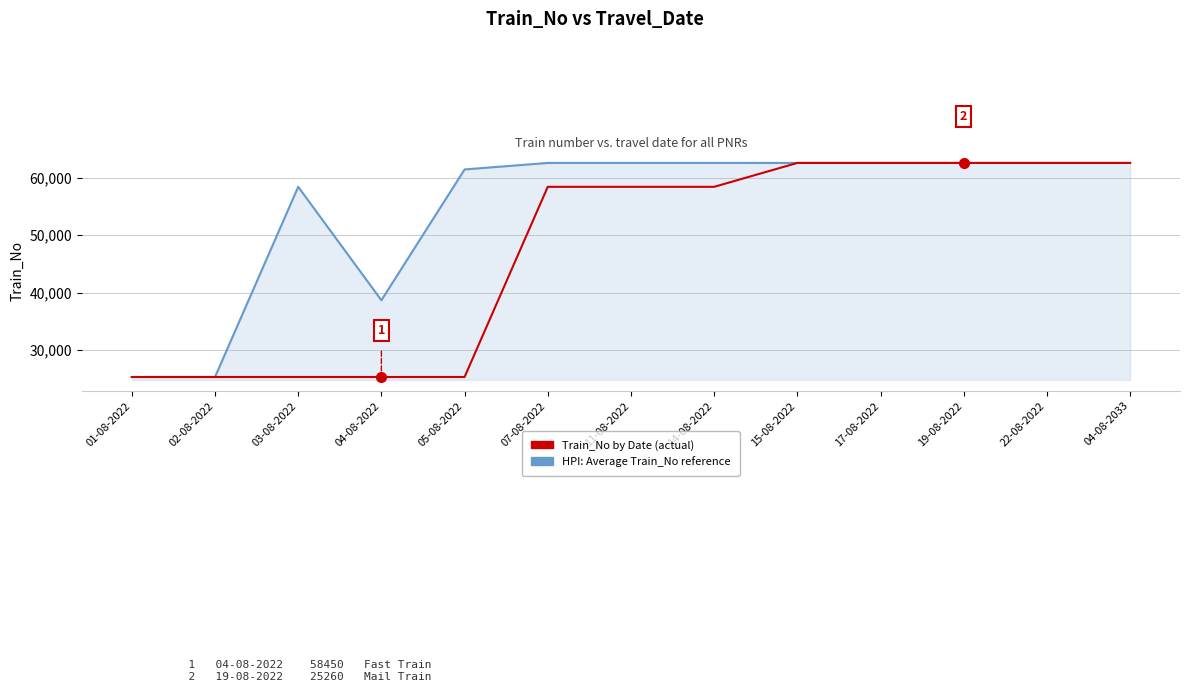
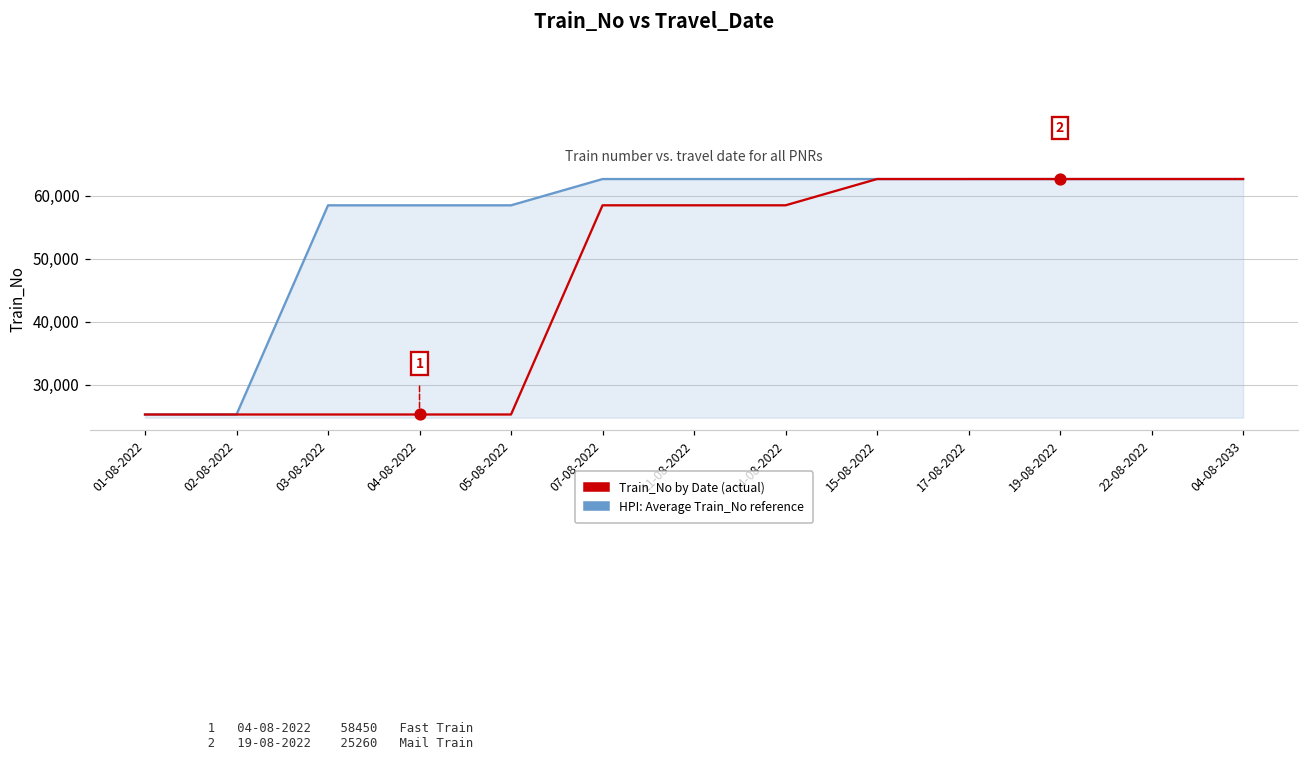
  {
    "HPI: Average Train_No reference": {
      "03-08-2022": "58,000",
-     "04-08-2022": "39,000",
-     "05-08-2022": "61,000",
+     "04-08-2022": "58,000",
+     "05-08-2022": "58,000",
      "07-08-2022": "63,000",
      "11-08-2022": "63,000",
      "14-08-2022": "63,000"
    }
  }
